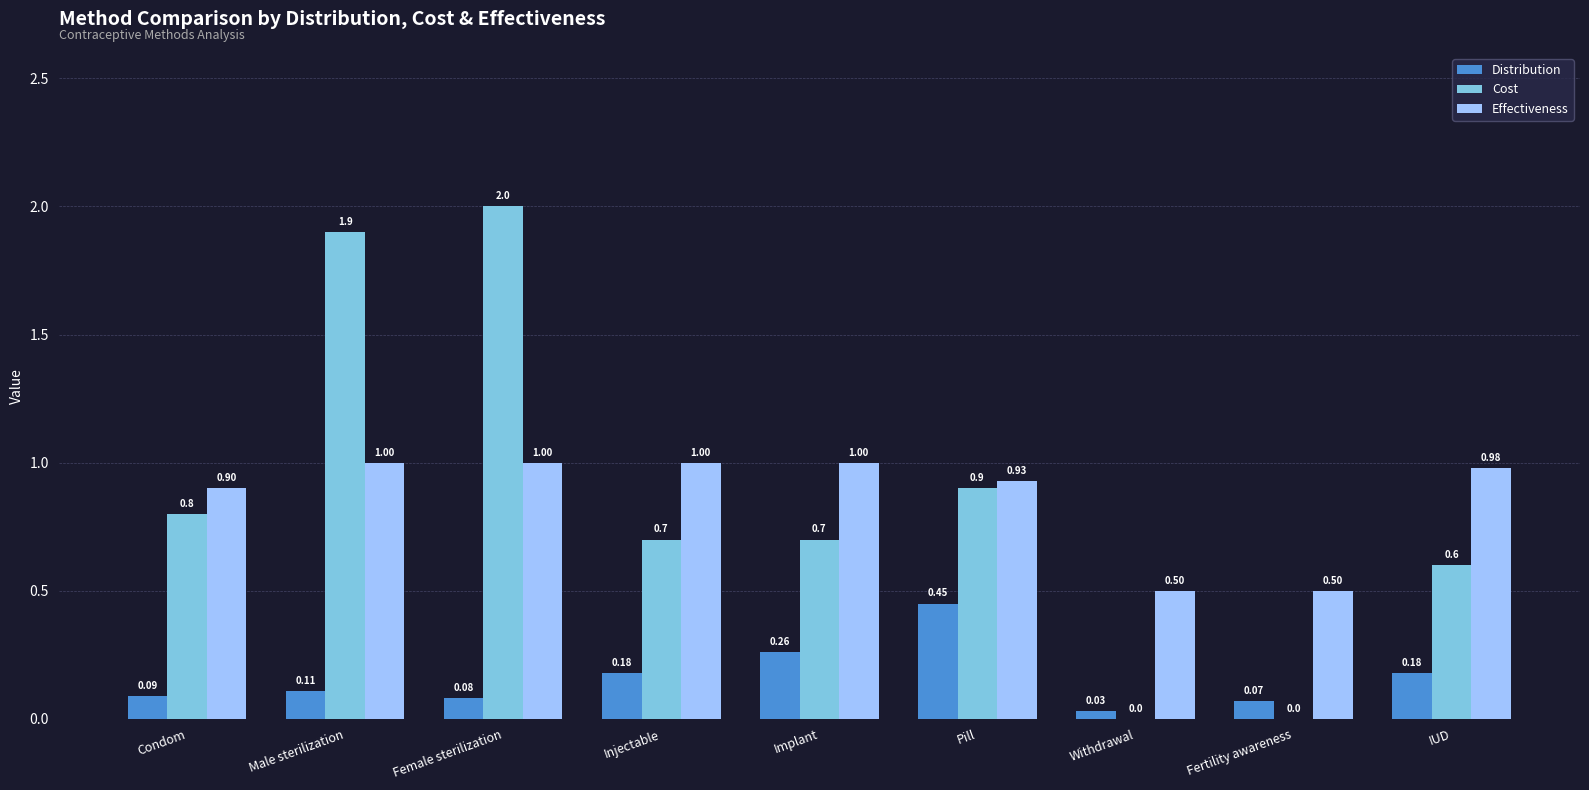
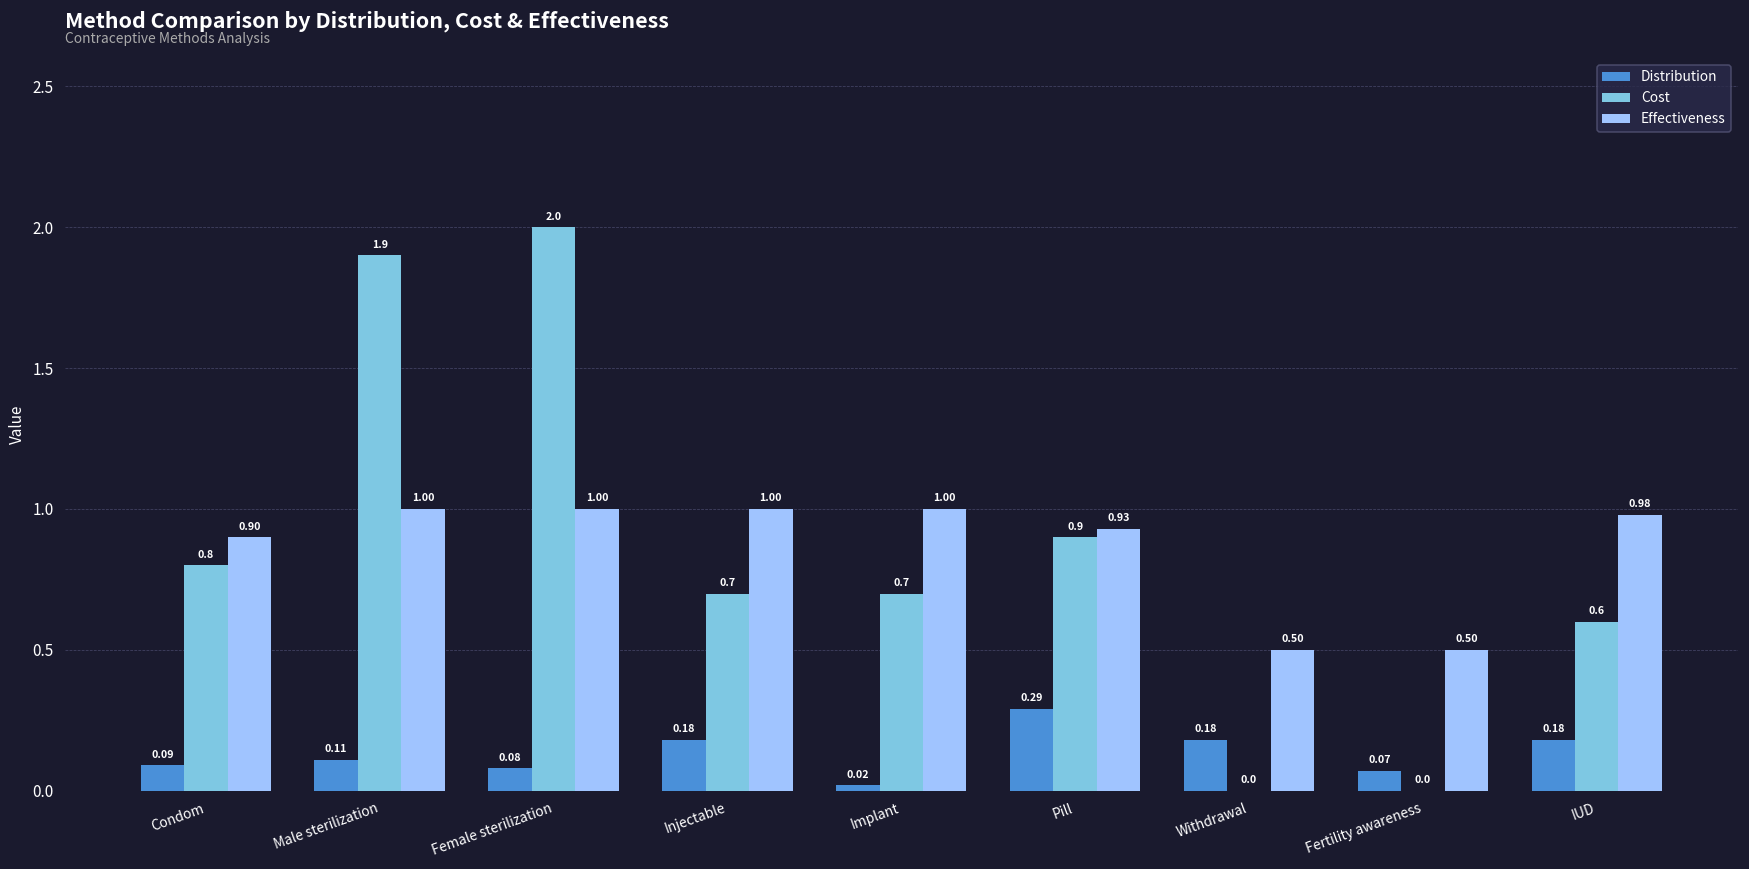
  {
    "Distribution": {
      "Condom": 0.09,
      "Male sterilization": 0.11,
      "Female sterilization": 0.08,
      "Injectable": 0.18,
-     "Implant": 0.26,
-     "Pill": 0.45,
-     "Withdrawal": 0.03,
+     "Implant": 0.02,
+     "Pill": 0.29,
+     "Withdrawal": 0.18,
      "Fertility awareness": 0.07,
      "IUD": 0.18
    }
  }
